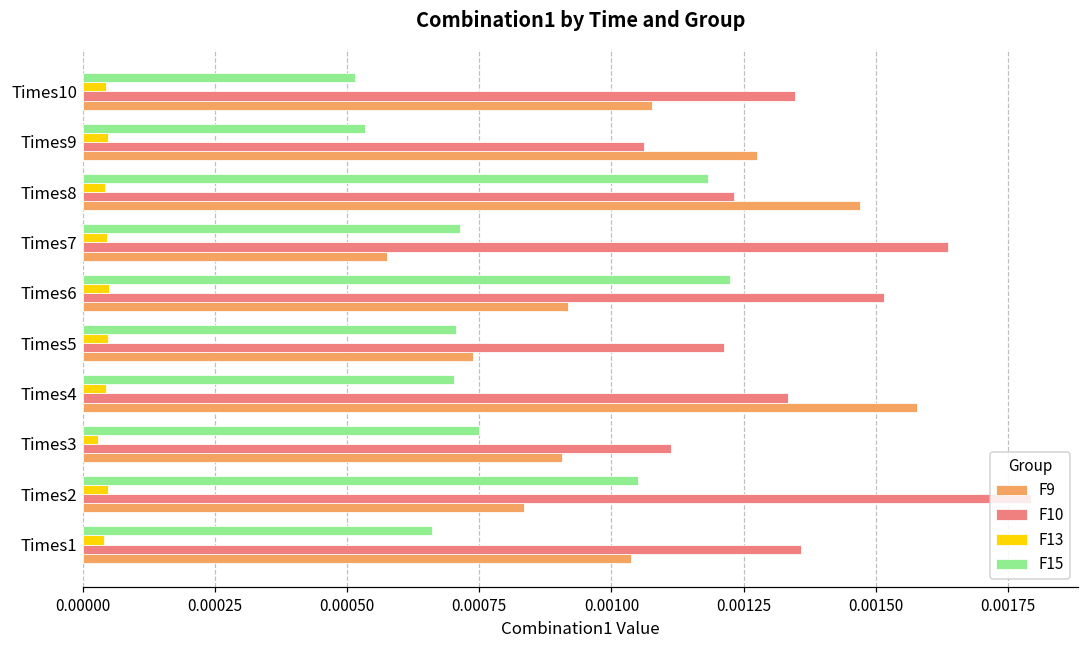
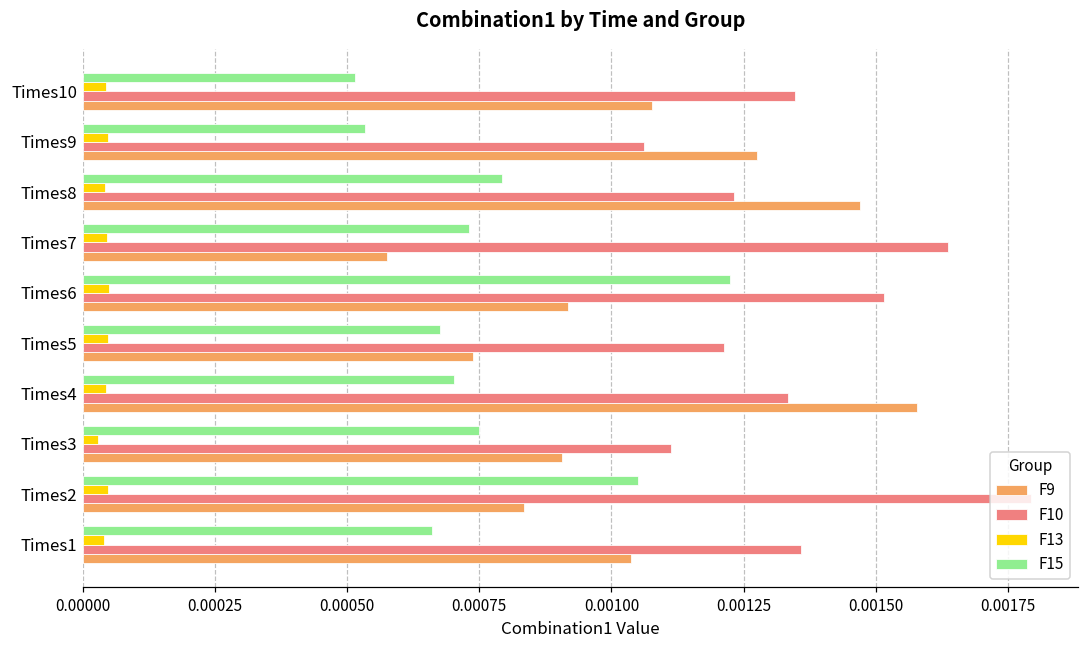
  {
    "F13": {
      "Times10": 0.00005,
      "Times9": 0.00005,
      "Times8": 0.00004,
      "Times7": 0.00005,
      "Times6": 0.00005,
      "Times5": 0.00005,
      "Times4": 0.00004,
      "Times3": 0.00003,
      "Times2": 0.00005,
      "Times1": 0.00004
    },
    "F15": {
      "Times10": 0.00051,
      "Times9": 0.00053,
-     "Times8": 0.00118,
-     "Times7": 0.00071,
+     "Times8": 0.00079,
+     "Times7": 0.00073,
      "Times6": 0.00122,
-     "Times5": 0.00071,
+     "Times5": 0.00068,
      "Times4": 0.00070,
      "Times3": 0.00075,
      "Times2": 0.00105,
      "Times1": 0.00066
    }
  }
